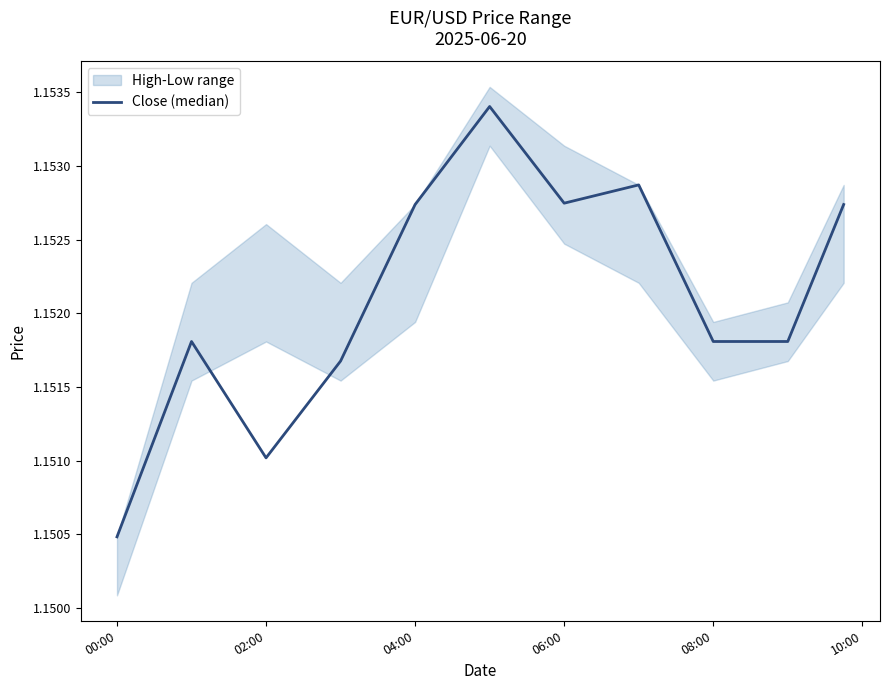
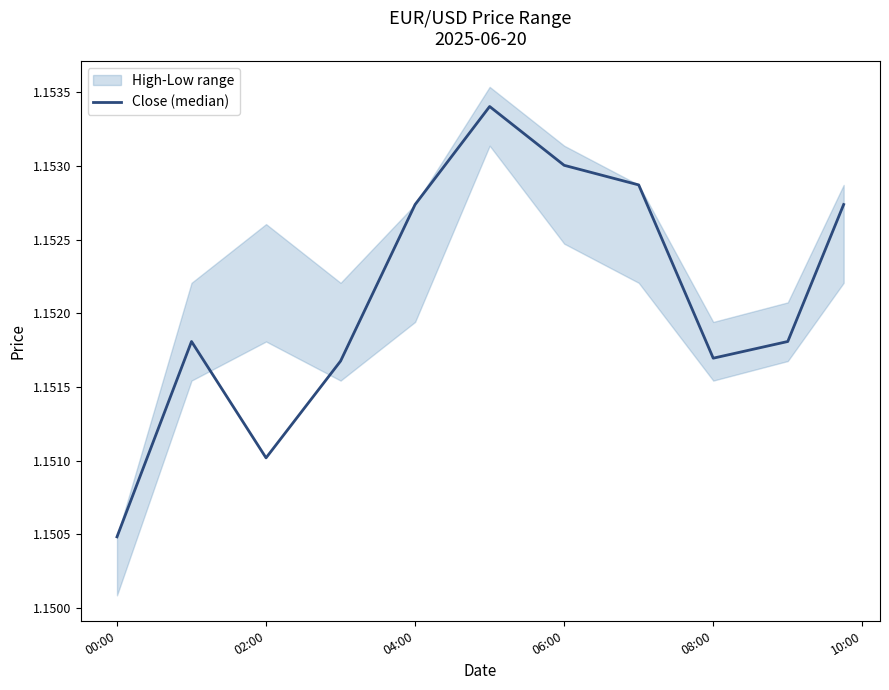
  {
    "Close (median)": {
      "02:00": 1.15102,
-     "06:00": 1.15275,
-     "08:00": 1.15181
+     "06:00": 1.15300,
+     "08:00": 1.15170
    }
  }
